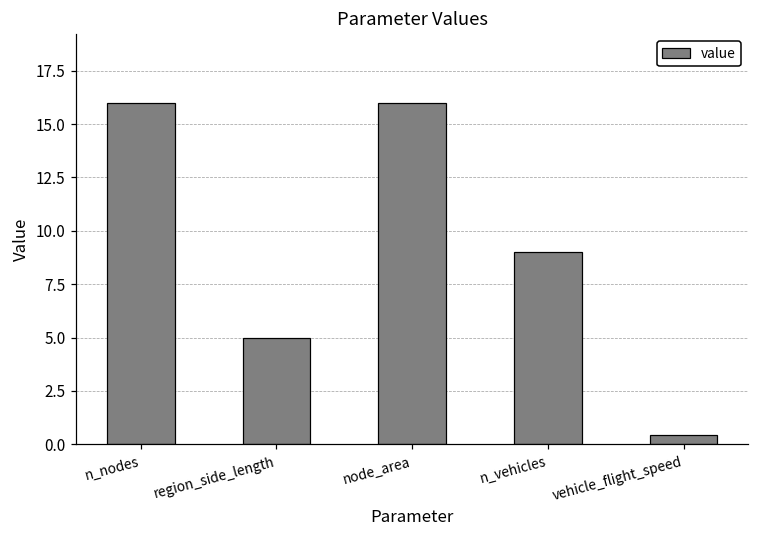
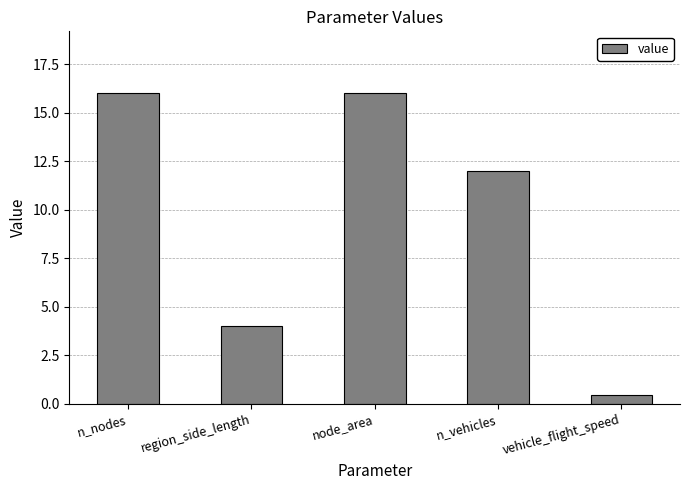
  {
    "n_nodes": 16,
-   "region_side_length": 5,
+   "region_side_length": 4,
    "node_area": 16,
-   "n_vehicles": 9,
+   "n_vehicles": 12,
    "vehicle_flight_speed": 0.4
  }
